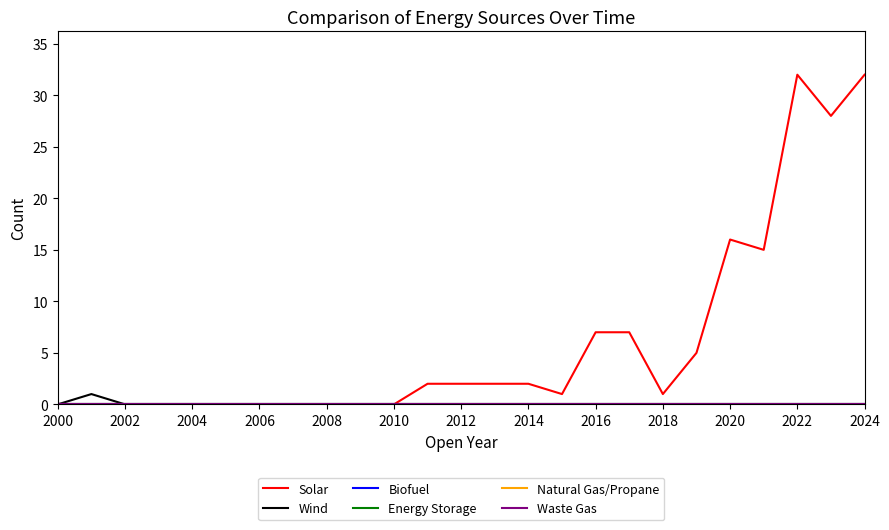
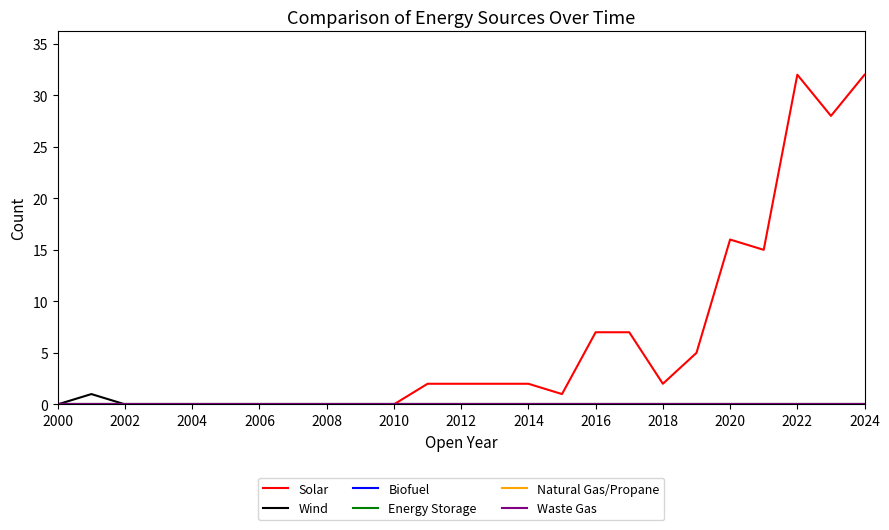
  {
    "Solar": {
      "2012": 2,
      "2014": 2,
      "2016": 7,
-     "2018": 1,
+     "2018": 2,
      "2020": 16,
      "2022": 32,
      "2024": 32
    }
  }
